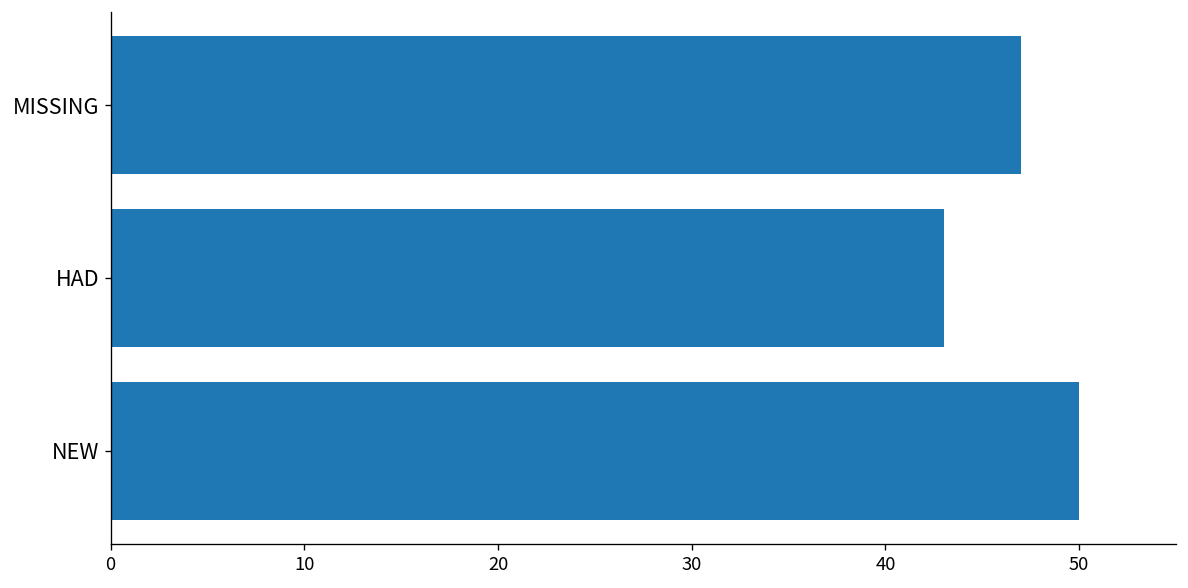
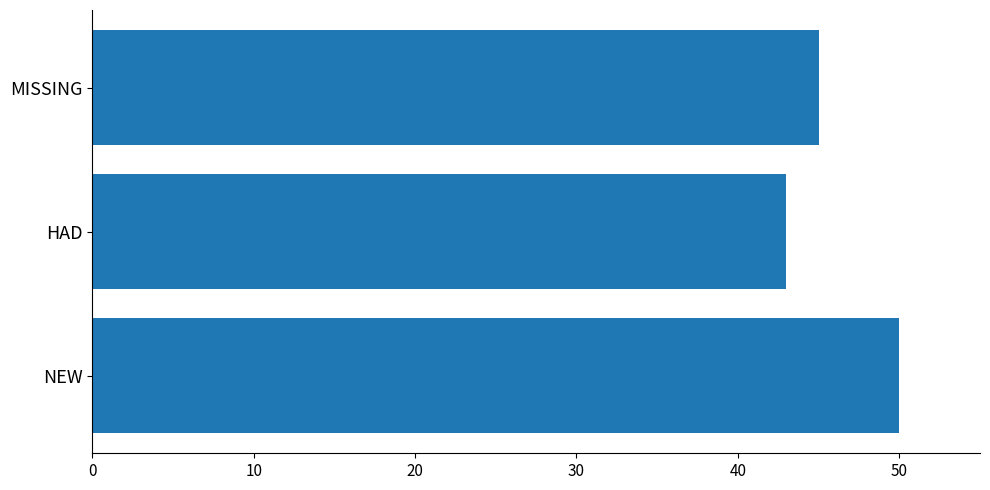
  {
-   "MISSING": 47,
+   "MISSING": 45,
    "HAD": 43,
    "NEW": 50
  }
